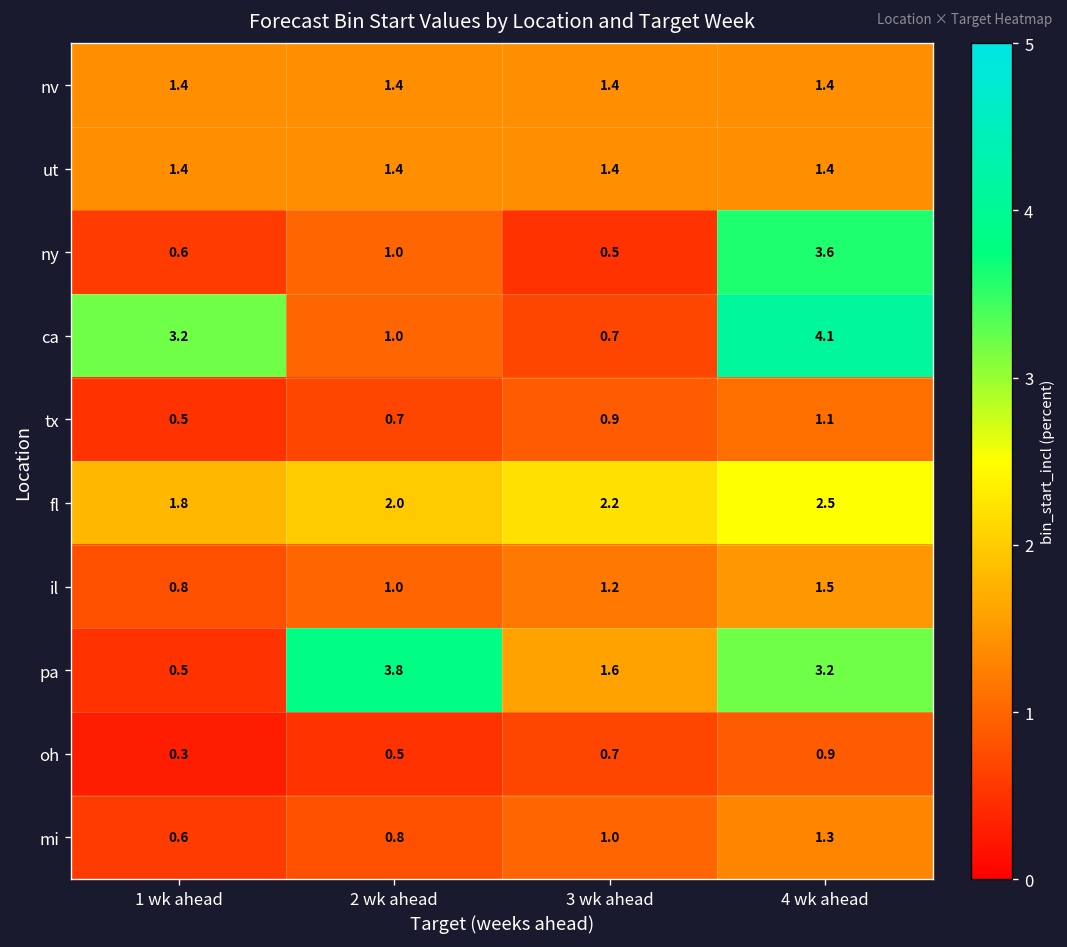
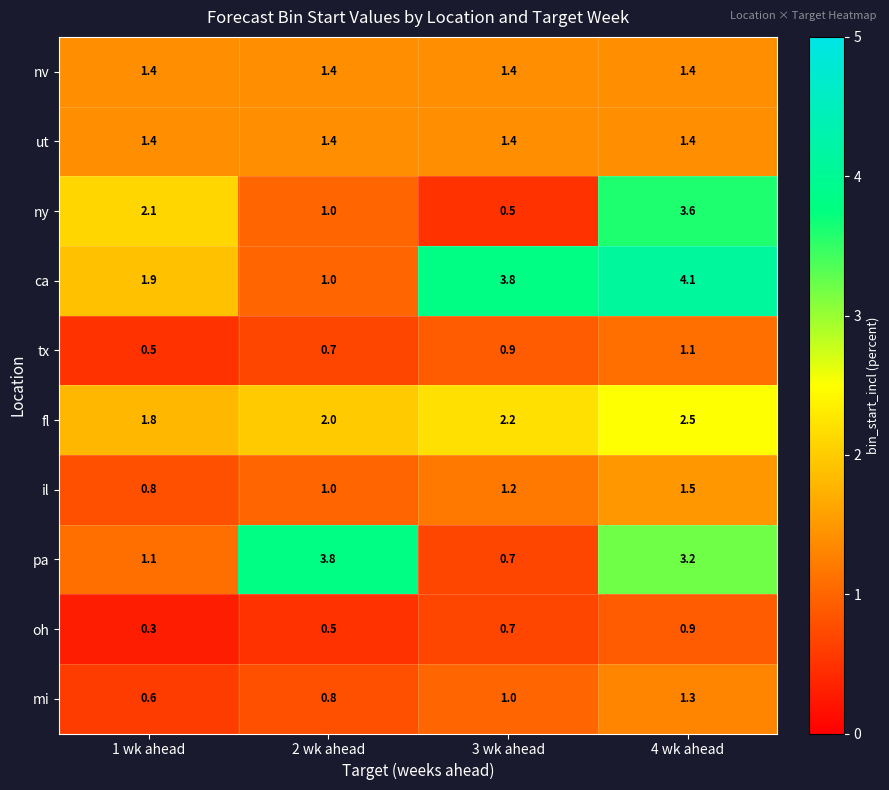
  {
    "nv": {
      "1 wk ahead": 1.4,
      "2 wk ahead": 1.4,
      "3 wk ahead": 1.4,
      "4 wk ahead": 1.4
    },
    "ut": {
      "1 wk ahead": 1.4,
      "2 wk ahead": 1.4,
      "3 wk ahead": 1.4,
      "4 wk ahead": 1.4
    },
    "ny": {
-     "1 wk ahead": 0.6,
+     "1 wk ahead": 2.1,
      "2 wk ahead": 1.0,
      "3 wk ahead": 0.5,
      "4 wk ahead": 3.6
    },
    "ca": {
-     "1 wk ahead": 3.2,
+     "1 wk ahead": 1.9,
      "2 wk ahead": 1.0,
-     "3 wk ahead": 0.7,
+     "3 wk ahead": 3.8,
      "4 wk ahead": 4.1
    },
    "tx": {
      "1 wk ahead": 0.5,
      "2 wk ahead": 0.7,
      "3 wk ahead": 0.9,
      "4 wk ahead": 1.1
    },
    "fl": {
      "1 wk ahead": 1.8,
      "2 wk ahead": 2.0,
      "3 wk ahead": 2.2,
      "4 wk ahead": 2.5
    },
    "il": {
      "1 wk ahead": 0.8,
      "2 wk ahead": 1.0,
      "3 wk ahead": 1.2,
      "4 wk ahead": 1.5
    },
    "pa": {
-     "1 wk ahead": 0.5,
+     "1 wk ahead": 1.1,
      "2 wk ahead": 3.8,
-     "3 wk ahead": 1.6,
+     "3 wk ahead": 0.7,
      "4 wk ahead": 3.2
    },
    "oh": {
      "1 wk ahead": 0.3,
      "2 wk ahead": 0.5,
      "3 wk ahead": 0.7,
      "4 wk ahead": 0.9
    },
    "mi": {
      "1 wk ahead": 0.6,
      "2 wk ahead": 0.8,
      "3 wk ahead": 1.0,
      "4 wk ahead": 1.3
    }
  }
